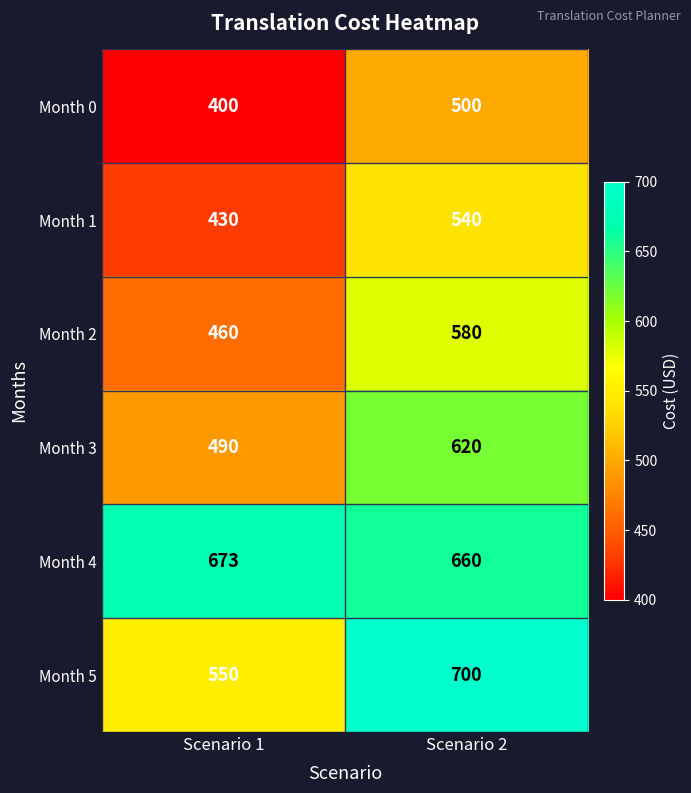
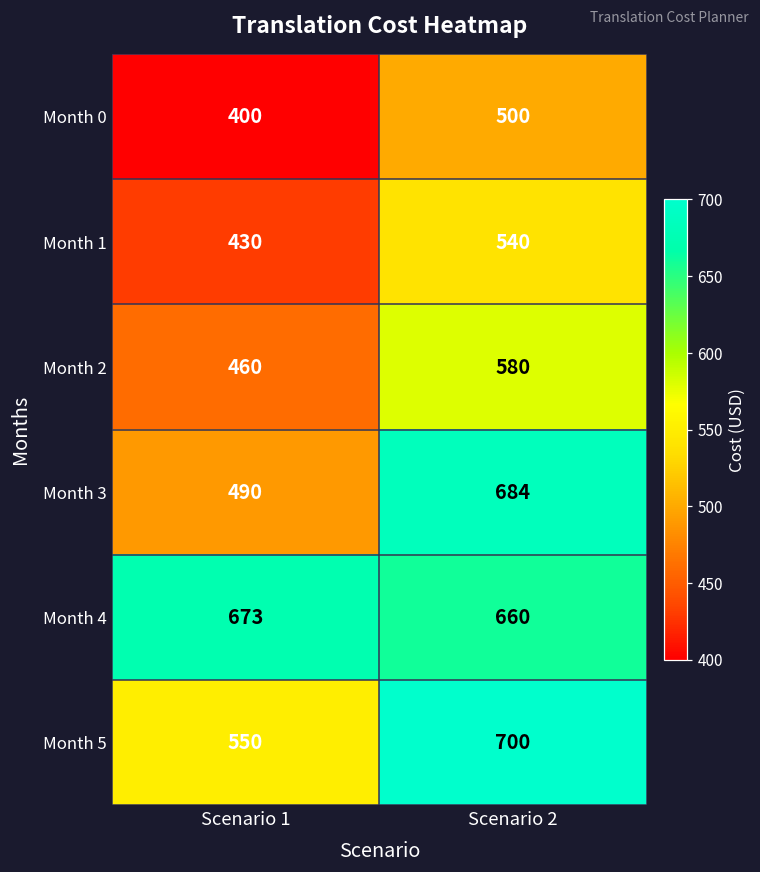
  {
    "Month 0": {
      "Scenario 1": 400,
      "Scenario 2": 500
    },
    "Month 1": {
      "Scenario 1": 430,
      "Scenario 2": 540
    },
    "Month 2": {
      "Scenario 1": 460,
      "Scenario 2": 580
    },
    "Month 3": {
      "Scenario 1": 490,
-     "Scenario 2": 620
+     "Scenario 2": 684
    },
    "Month 4": {
      "Scenario 1": 673,
      "Scenario 2": 660
    },
    "Month 5": {
      "Scenario 1": 550,
      "Scenario 2": 700
    }
  }
